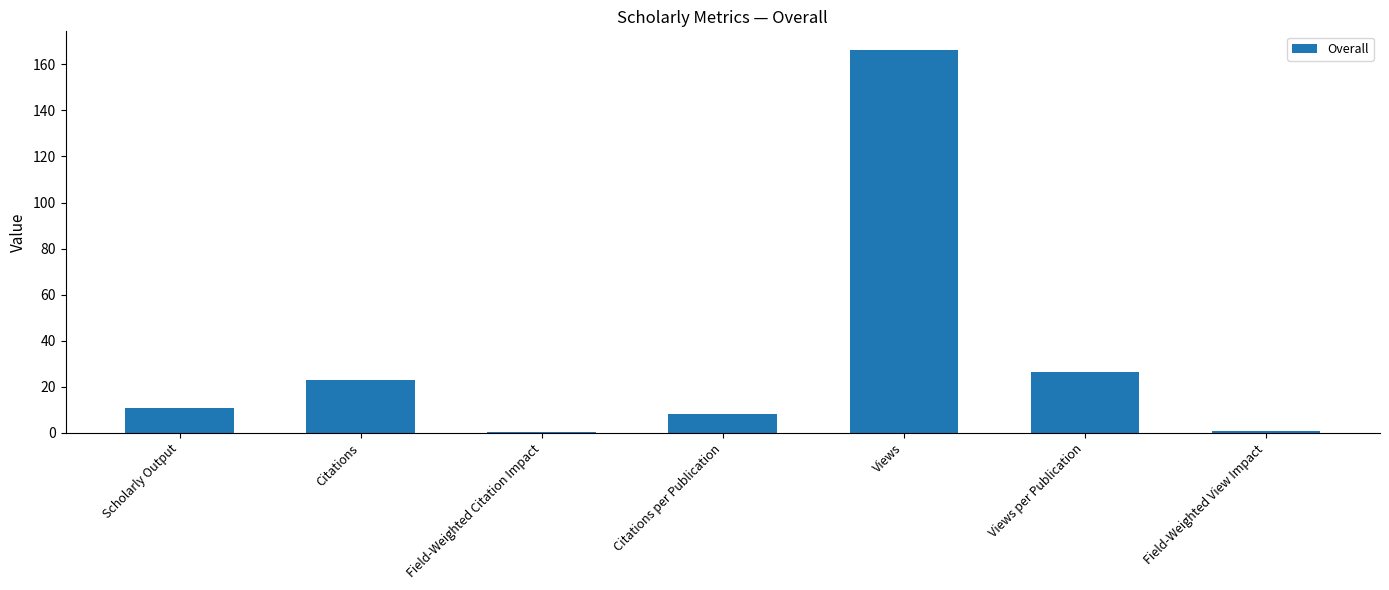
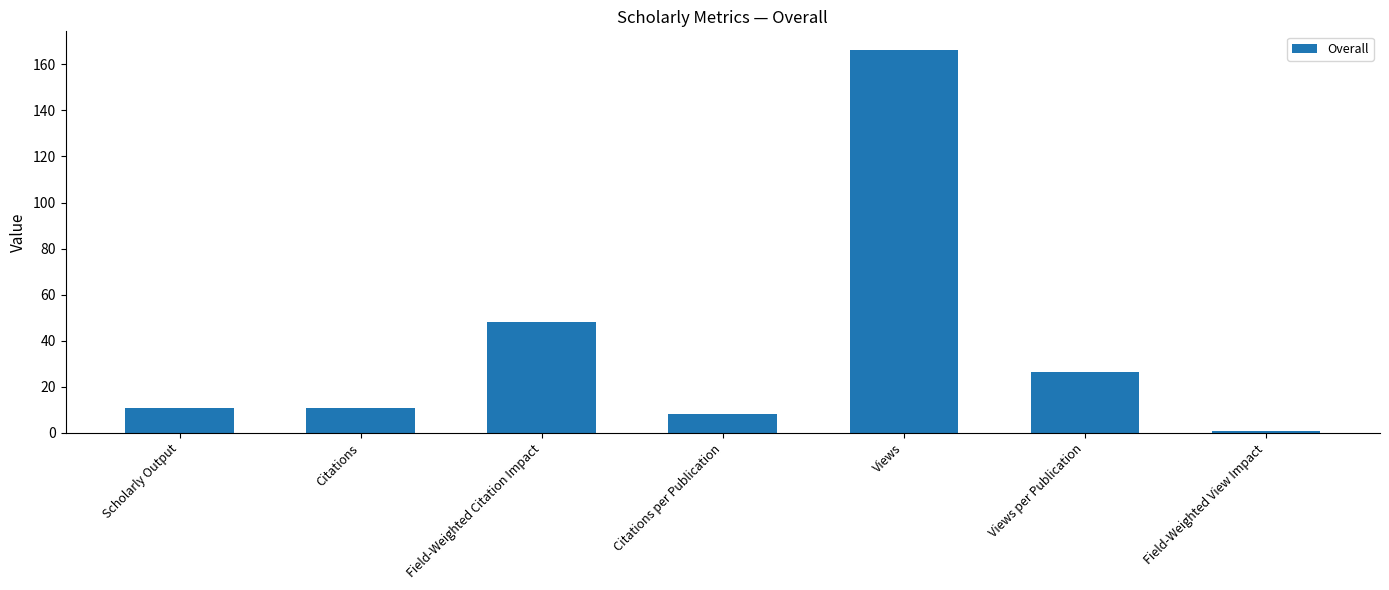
  {
    "Scholarly Output": 11,
-   "Citations": 23,
-   "Field-Weighted Citation Impact": 0,
+   "Citations": 11,
+   "Field-Weighted Citation Impact": 48,
    "Citations per Publication": 8,
    "Views": 166,
    "Views per Publication": 26
  }
